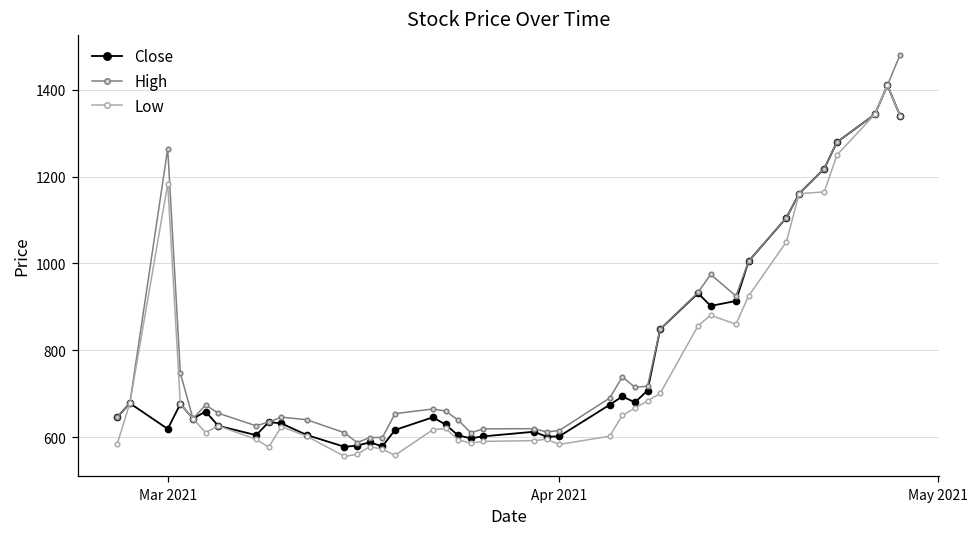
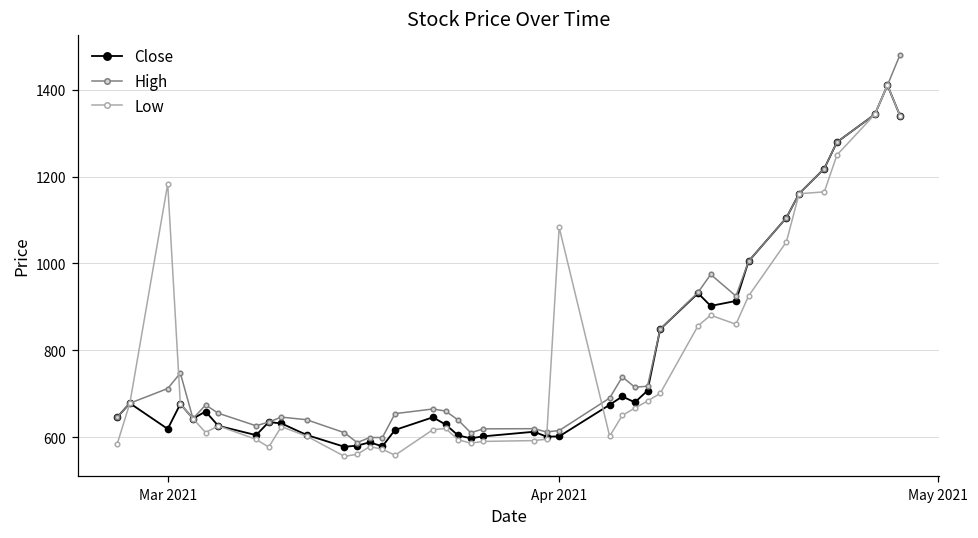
  {
    "Close": {
      "Mar 2021": 620,
      "Apr 2021": 600
    },
    "High": {
-     "Mar 2021": 1260,
+     "Mar 2021": 710,
      "Apr 2021": 620
    },
    "Low": {
      "Mar 2021": 1180,
-     "Apr 2021": 580
+     "Apr 2021": 1080
    }
  }
